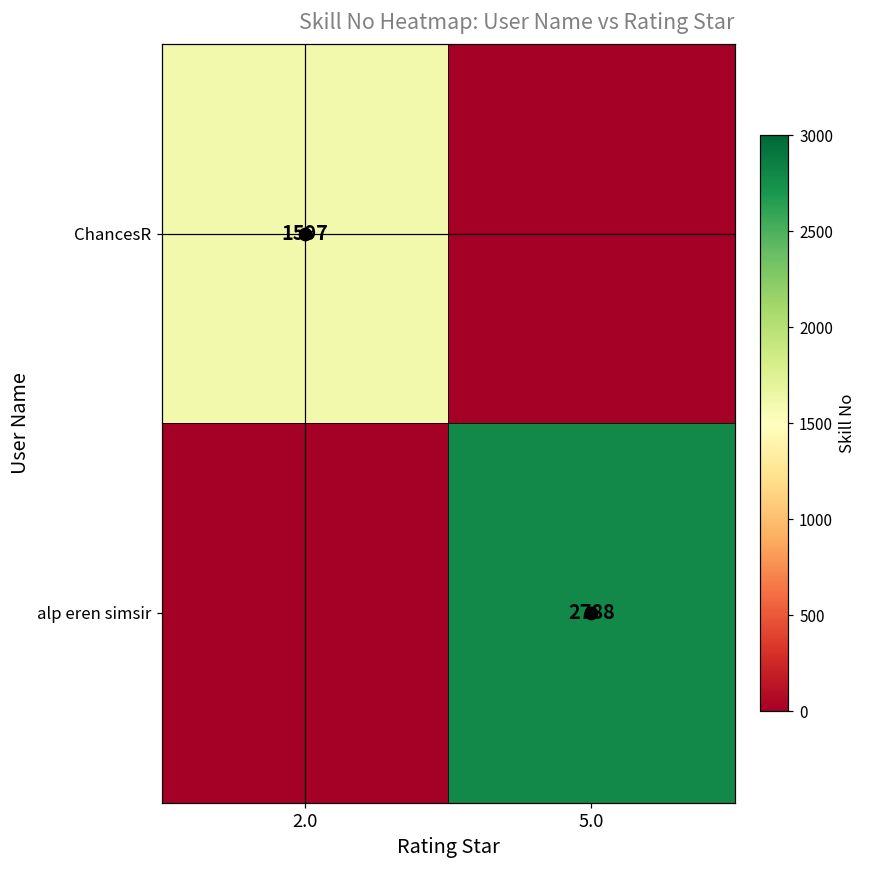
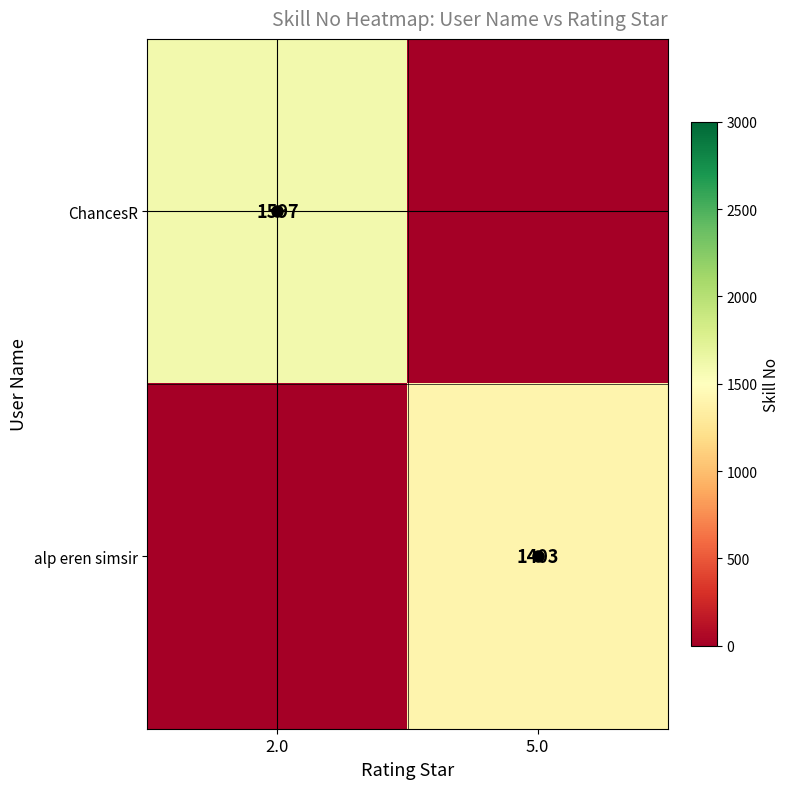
  {
    "alp eren simsir": {
-     "5.0": 2788
+     "5.0": 1403
    }
  }
